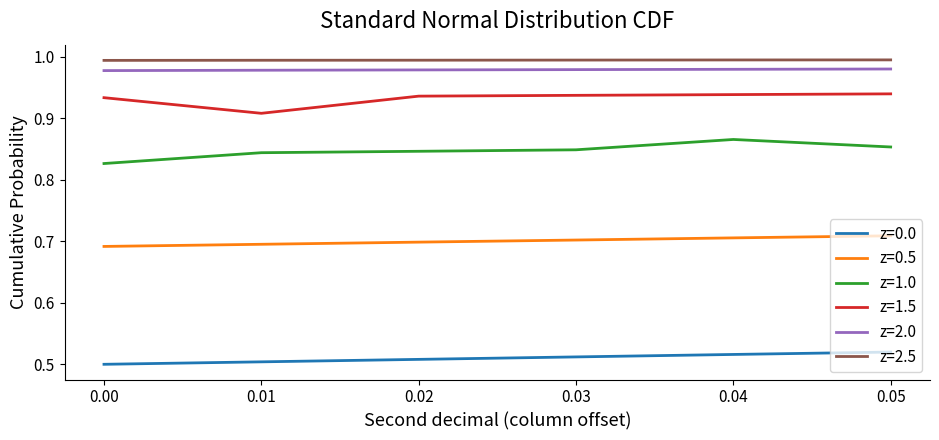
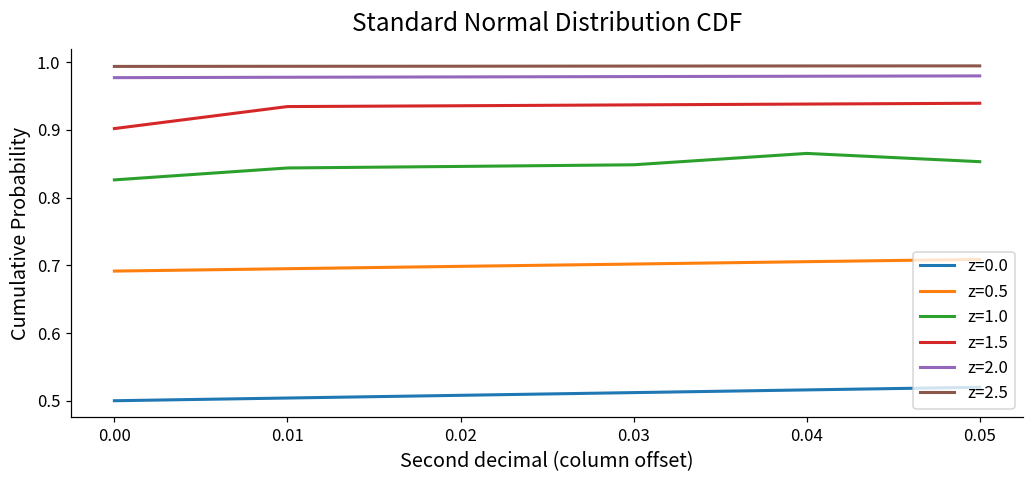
  {
    "z=0.0": {
      "0.00": 0.50,
      "0.01": 0.50,
      "0.02": 0.51,
      "0.03": 0.51,
      "0.04": 0.52
    },
    "z=0.5": {
      "0.00": 0.69,
      "0.01": 0.70,
      "0.02": 0.70,
      "0.03": 0.70,
      "0.04": 0.71
    },
    "z=1.0": {
      "0.00": 0.83,
      "0.01": 0.84,
      "0.02": 0.85,
      "0.03": 0.85,
      "0.04": 0.87,
      "0.05": 0.85
    },
    "z=1.5": {
-     "0.00": 0.93,
-     "0.01": 0.91,
+     "0.00": 0.90,
+     "0.01": 0.93,
      "0.02": 0.94,
      "0.03": 0.94,
      "0.04": 0.94,
      "0.05": 0.94
    },
    "z=2.0": {
      "0.00": 0.98,
      "0.01": 0.98,
      "0.02": 0.98,
      "0.03": 0.98,
      "0.04": 0.98,
      "0.05": 0.98
    },
    "z=2.5": {
      "0.00": 0.99,
      "0.01": 0.99,
      "0.02": 0.99,
      "0.03": 0.99,
      "0.04": 0.99,
      "0.05": 0.99
    }
  }
